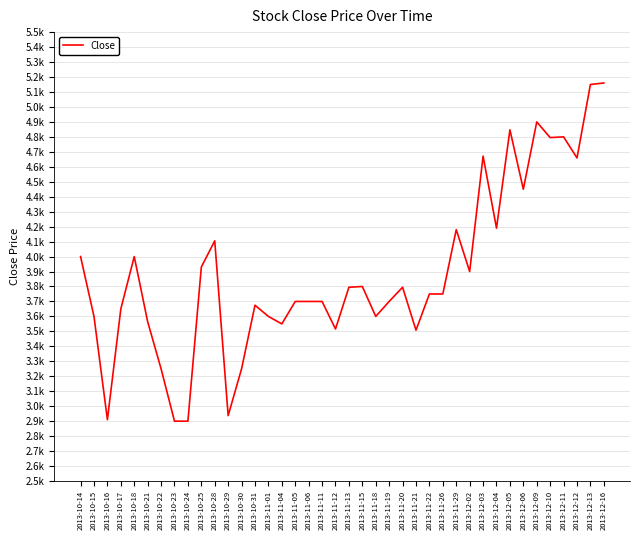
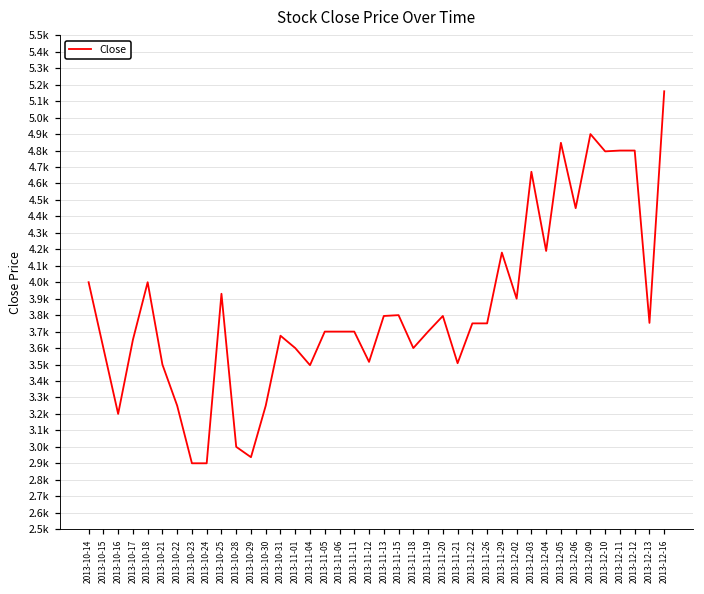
  {
    "2013-10-14": 4000,
    "2013-10-15": 3600,
-   "2013-10-16": 2910,
+   "2013-10-16": 3200,
    "2013-10-17": 3650,
    "2013-10-18": 4000,
-   "2013-10-21": 3570,
+   "2013-10-21": 3500,
    "2013-10-22": 3250,
    "2013-10-23": 2900,
    "2013-10-24": 2900,
    "2013-10-25": 3930,
-   "2013-10-28": 4110,
+   "2013-10-28": 3000,
    "2013-10-29": 2940,
    "2013-10-30": 3250,
    "2013-10-31": 3680,
    "2013-11-01": 3600,
-   "2013-11-04": 3550,
+   "2013-11-04": 3500,
    "2013-11-05": 3700,
    "2013-11-06": 3700,
    "2013-11-11": 3700,
    "2013-11-12": 3520,
    "2013-11-13": 3800,
    "2013-11-15": 3800,
    "2013-11-18": 3600,
    "2013-11-19": 3700,
    "2013-11-20": 3800,
    "2013-11-21": 3510,
    "2013-11-22": 3750,
    "2013-11-26": 3750,
    "2013-11-29": 4180,
    "2013-12-02": 3900,
    "2013-12-03": 4670,
    "2013-12-04": 4190,
    "2013-12-05": 4850,
    "2013-12-06": 4450,
    "2013-12-09": 4900,
    "2013-12-10": 4800,
    "2013-12-11": 4800,
-   "2013-12-12": 4660,
-   "2013-12-13": 5150,
+   "2013-12-12": 4800,
+   "2013-12-13": 3750,
    "2013-12-16": 5160
  }
